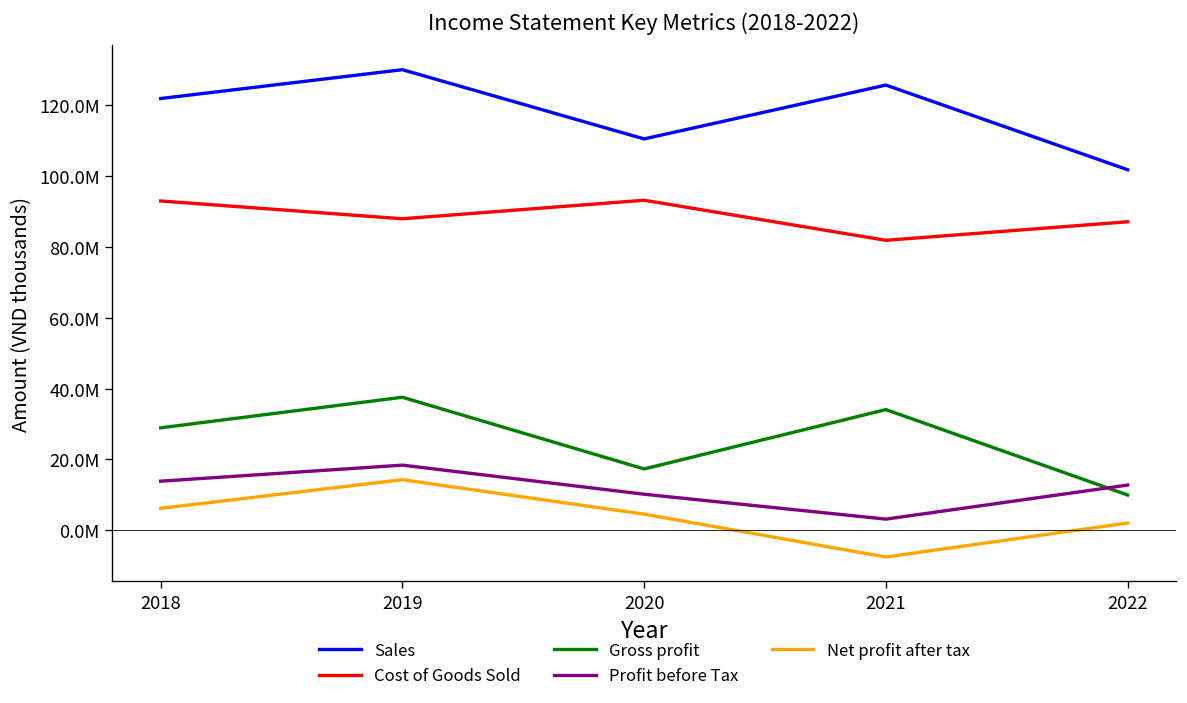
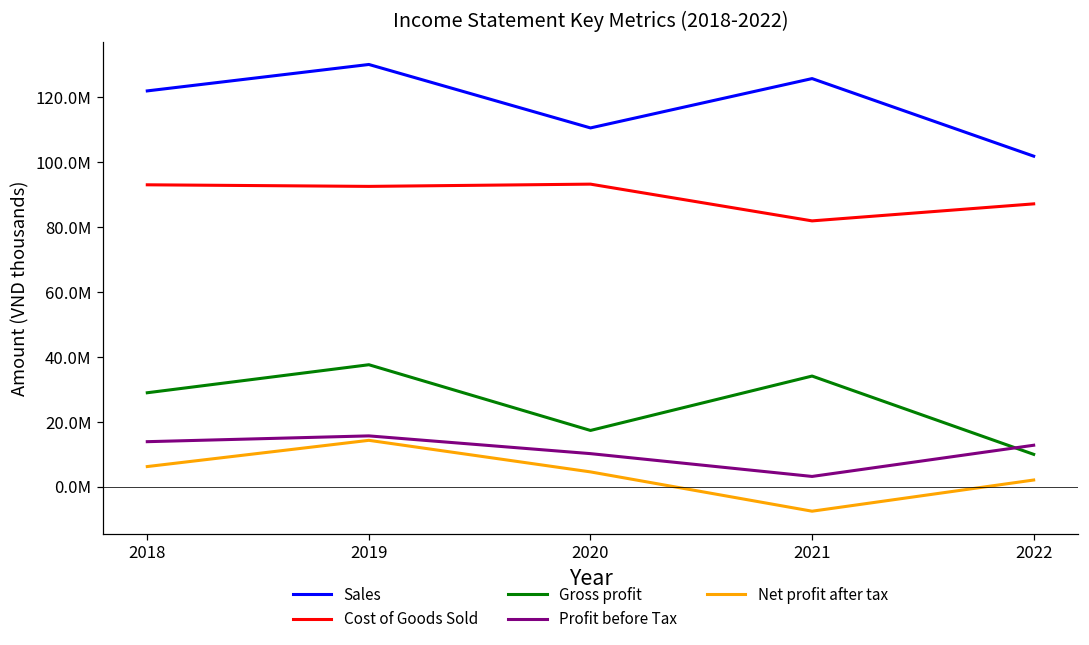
  {
    "Sales": {
      "2018": 122000000,
      "2019": 130000000,
      "2020": 110000000,
      "2021": 126000000,
      "2022": 102000000
    },
    "Cost of Goods Sold": {
      "2018": 93000000,
-     "2019": 88000000,
+     "2019": 92000000,
      "2020": 93000000,
      "2021": 82000000,
      "2022": 87000000
    },
    "Gross profit": {
      "2018": 29000000,
      "2019": 38000000,
      "2020": 17000000,
      "2021": 34000000,
      "2022": 10000000
    },
    "Profit before Tax": {
      "2018": 14000000,
-     "2019": 18000000,
+     "2019": 16000000,
      "2020": 10000000,
      "2021": 3000000,
      "2022": 13000000
    },
    "Net profit after tax": {
      "2018": 6000000,
      "2019": 14000000,
      "2020": 5000000,
      "2021": -8000000,
      "2022": 2000000
    }
  }
